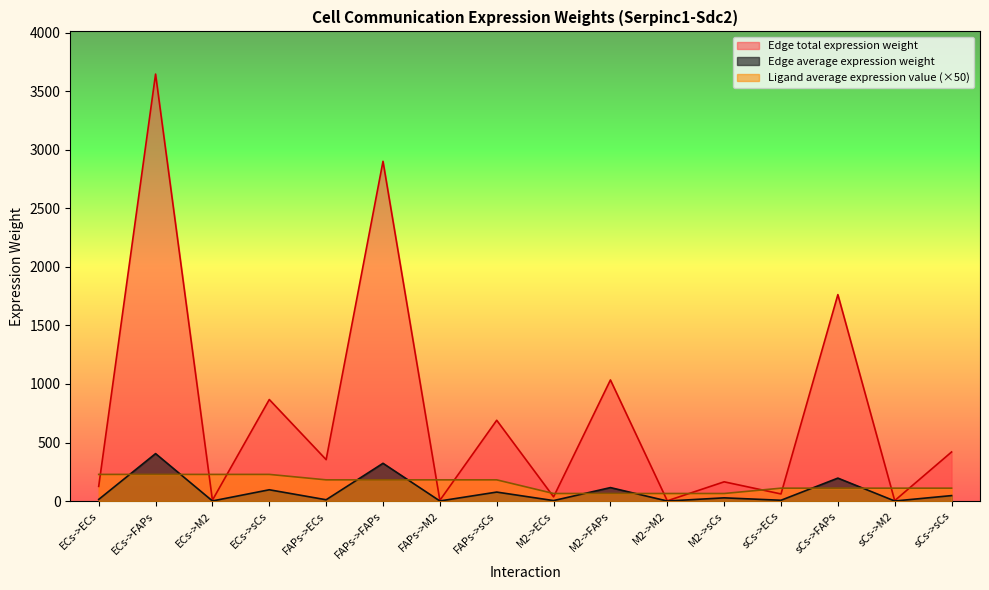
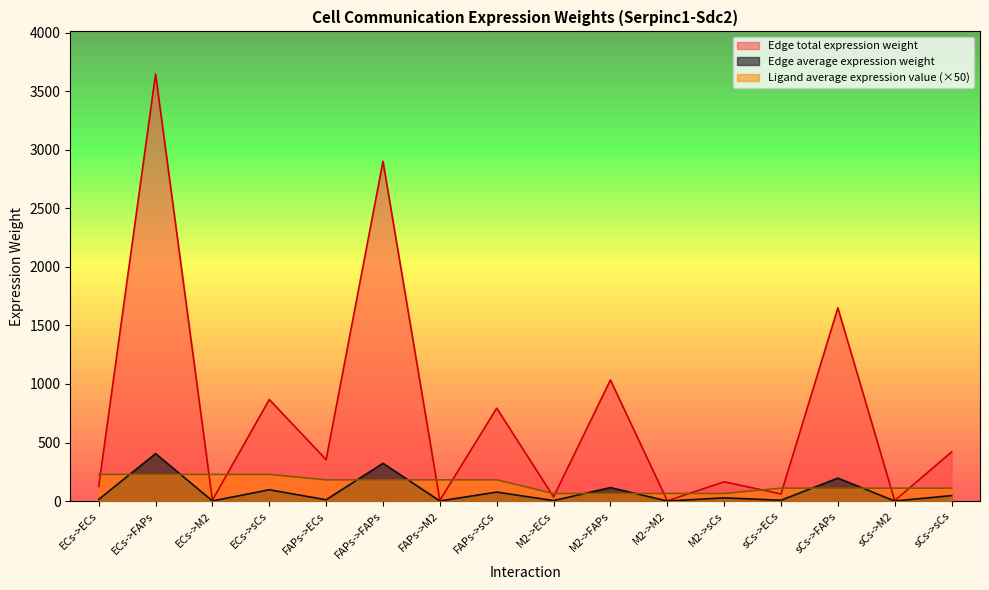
  {
    "Edge total expression weight": {
      "ECs->ECs": 130,
      "ECs->FAPs": 3650,
      "ECs->sCs": 870,
      "FAPs->ECs": 350,
      "FAPs->FAPs": 2900,
-     "FAPs->sCs": 690,
+     "FAPs->sCs": 790,
      "M2->ECs": 40,
      "M2->FAPs": 1030,
      "M2->sCs": 160,
      "sCs->ECs": 60,
-     "sCs->FAPs": 1760,
+     "sCs->FAPs": 1650,
      "sCs->sCs": 420
    },
    "Edge average expression weight": {
      "ECs->ECs": 10,
      "ECs->FAPs": 410,
      "ECs->sCs": 100,
      "FAPs->ECs": 10,
      "FAPs->FAPs": 320,
      "FAPs->sCs": 80,
      "M2->ECs": 0,
      "M2->FAPs": 110,
      "M2->sCs": 30,
      "sCs->ECs": 10,
      "sCs->FAPs": 200,
      "sCs->sCs": 50
    },
    "Ligand average expression value (×50)": {
      "ECs->ECs": 230,
      "ECs->FAPs": 230,
      "ECs->M2": 230,
      "ECs->sCs": 230,
      "FAPs->ECs": 180,
      "FAPs->FAPs": 180,
      "FAPs->M2": 180,
      "FAPs->sCs": 180,
      "M2->ECs": 60,
      "M2->FAPs": 60,
      "M2->M2": 60,
      "M2->sCs": 60,
      "sCs->ECs": 110,
      "sCs->FAPs": 110,
      "sCs->M2": 110,
      "sCs->sCs": 110
    }
  }
